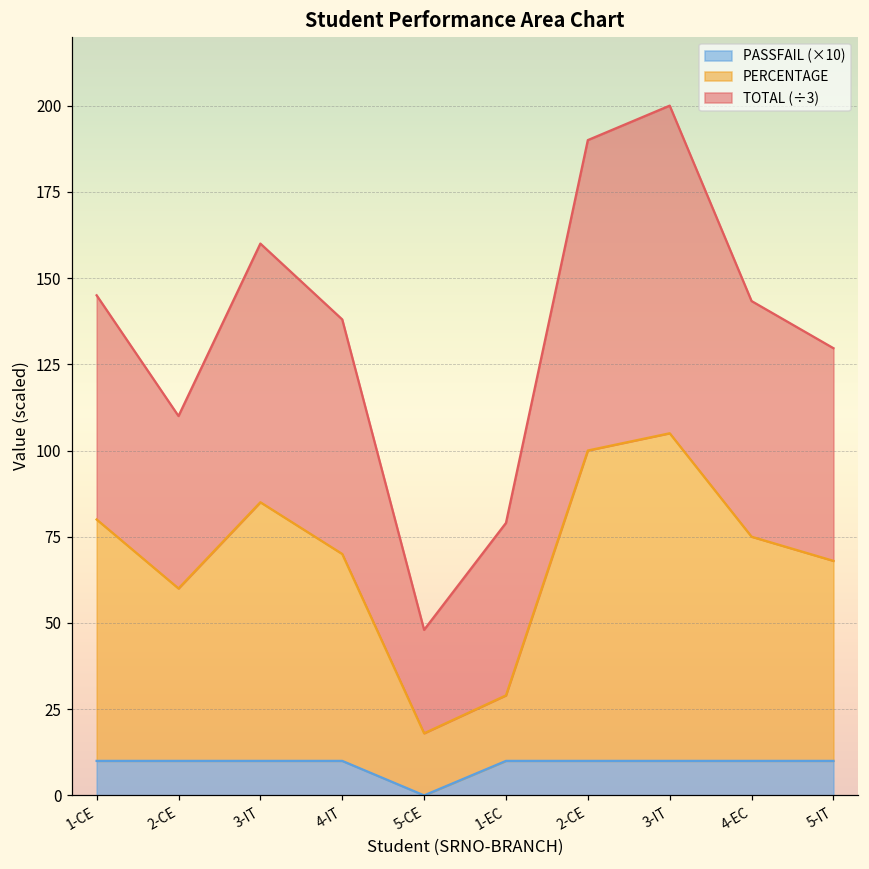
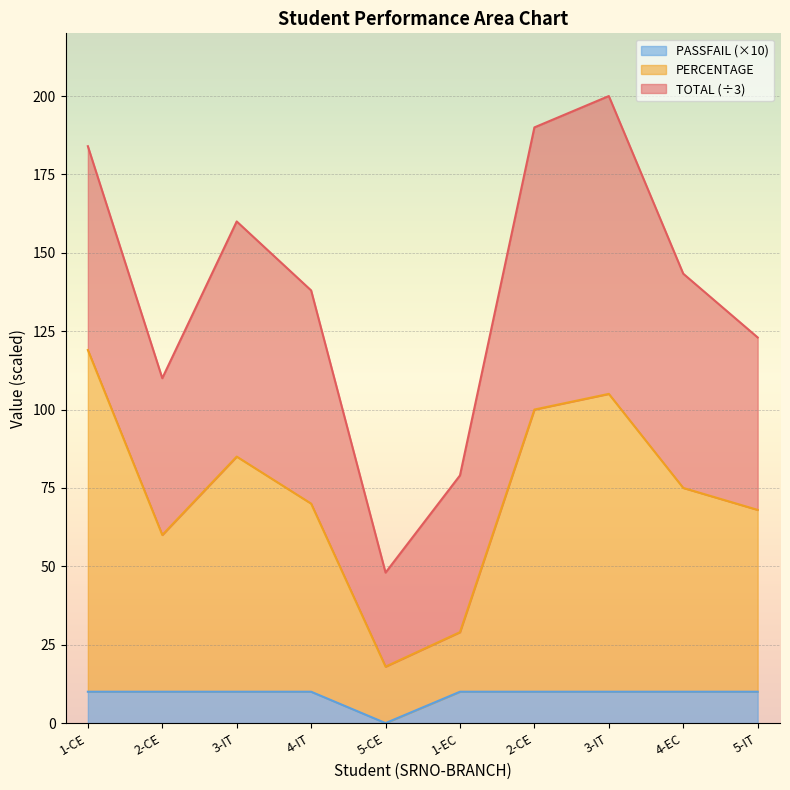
  {
    "PASSFAIL (×10)": {
      "1-CE": 10,
      "4-IT": 10,
      "5-CE": 0,
      "1-EC": 10,
      "4-EC": 10,
      "5-IT": 10
    },
    "PERCENTAGE": {
-     "1-CE": 70,
+     "1-CE": 109,
      "4-IT": 60,
      "5-CE": 18,
      "1-EC": 19,
      "4-EC": 65,
      "5-IT": 58
    },
    "TOTAL (÷3)": {
      "1-CE": 65,
      "4-IT": 68,
      "5-CE": 30,
      "1-EC": 50,
      "4-EC": 68,
-     "5-IT": 62
+     "5-IT": 55
    }
  }
